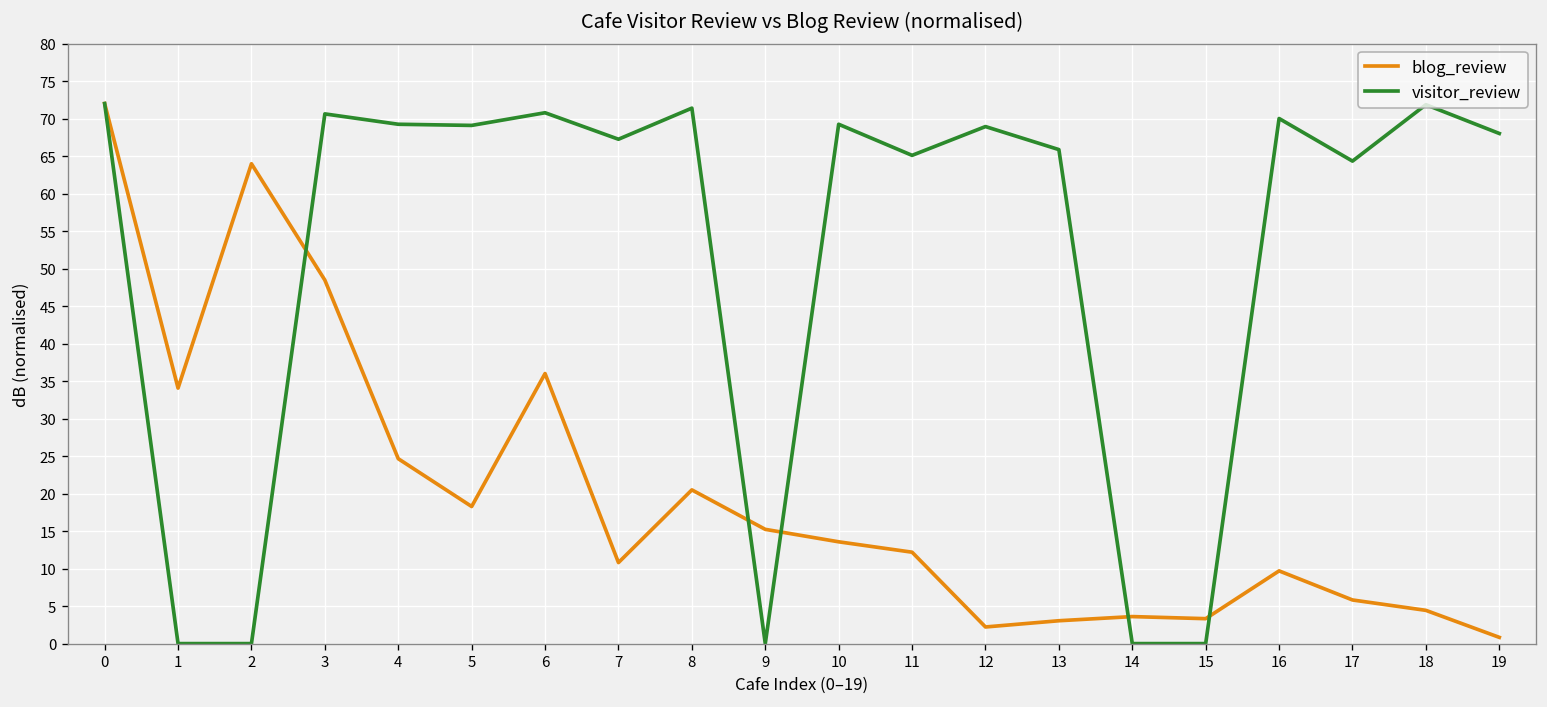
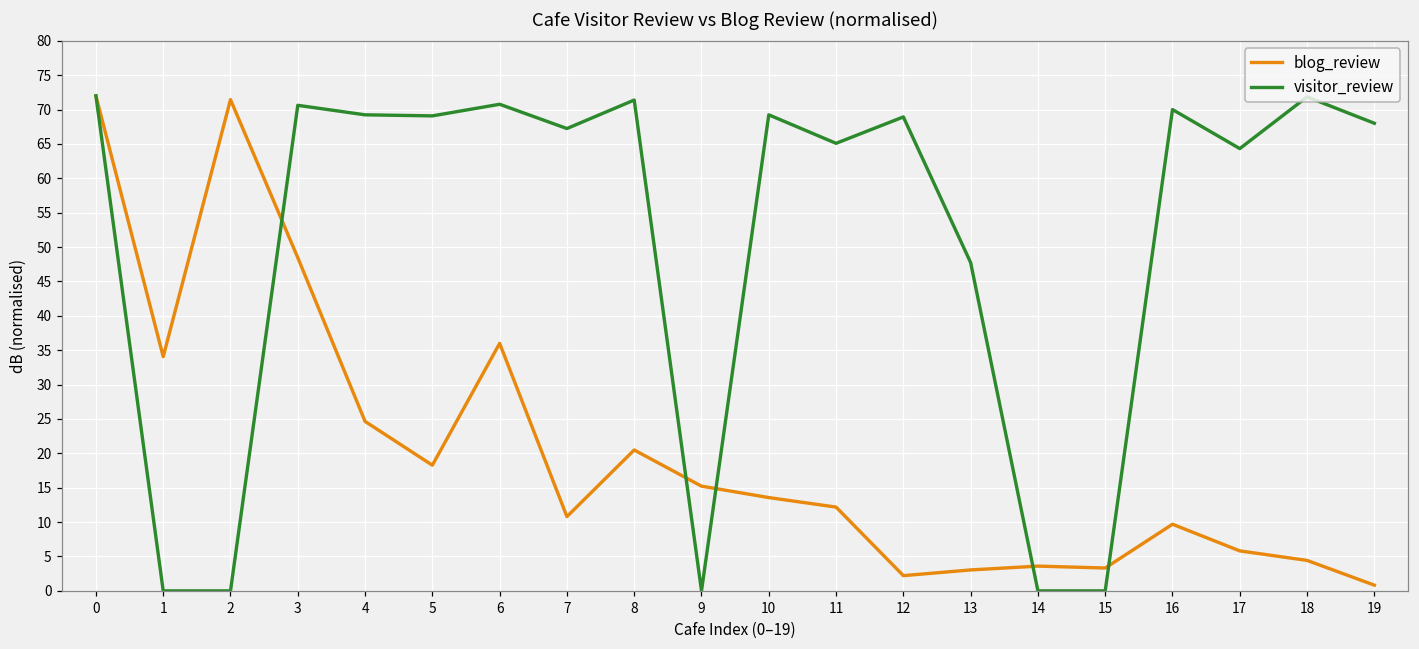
  {
    "blog_review": {
      "1": 34,
-     "2": 64,
+     "2": 71,
      "3": 48,
      "4": 25,
      "5": 18,
      "6": 36,
      "7": 11,
      "8": 20,
      "9": 15,
      "10": 14,
      "11": 12,
      "12": 2,
      "13": 3,
      "14": 4,
      "15": 3,
      "16": 10,
      "17": 6,
      "18": 4,
      "19": 1
    },
    "visitor_review": {
      "1": 0,
      "2": 0,
      "3": 71,
      "4": 69,
      "5": 69,
      "6": 71,
      "7": 67,
      "8": 71,
      "9": 0,
      "10": 69,
      "11": 65,
      "12": 69,
-     "13": 66,
+     "13": 48,
      "14": 0,
      "15": 0,
      "16": 70,
      "17": 64,
      "19": 68
    }
  }
